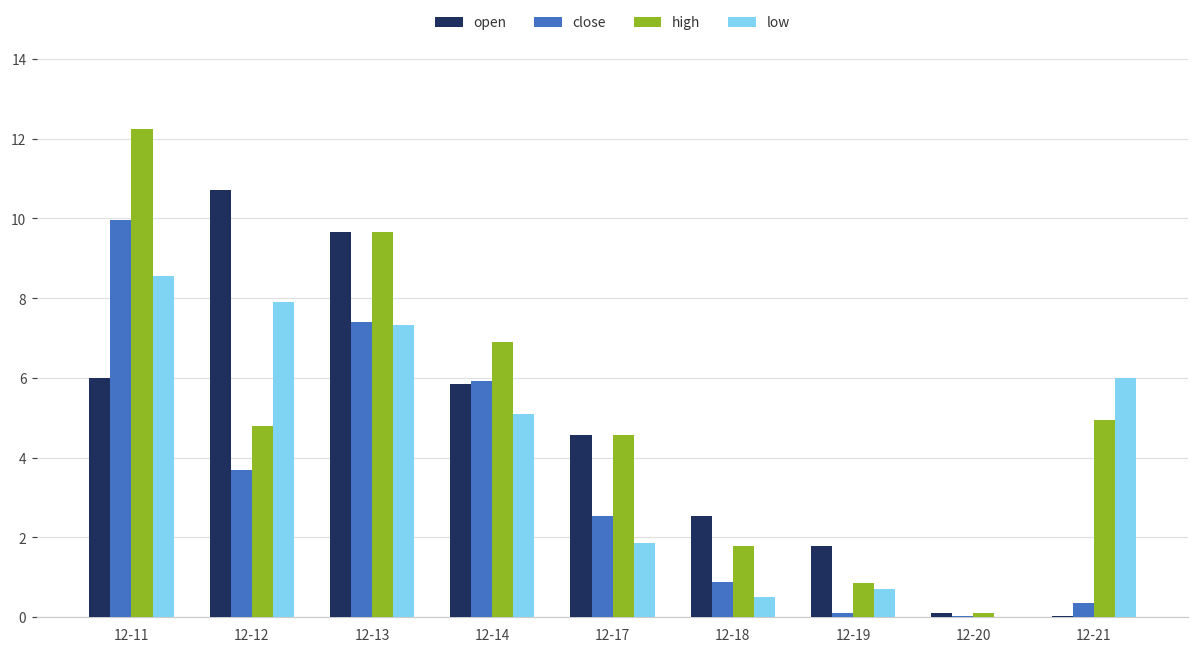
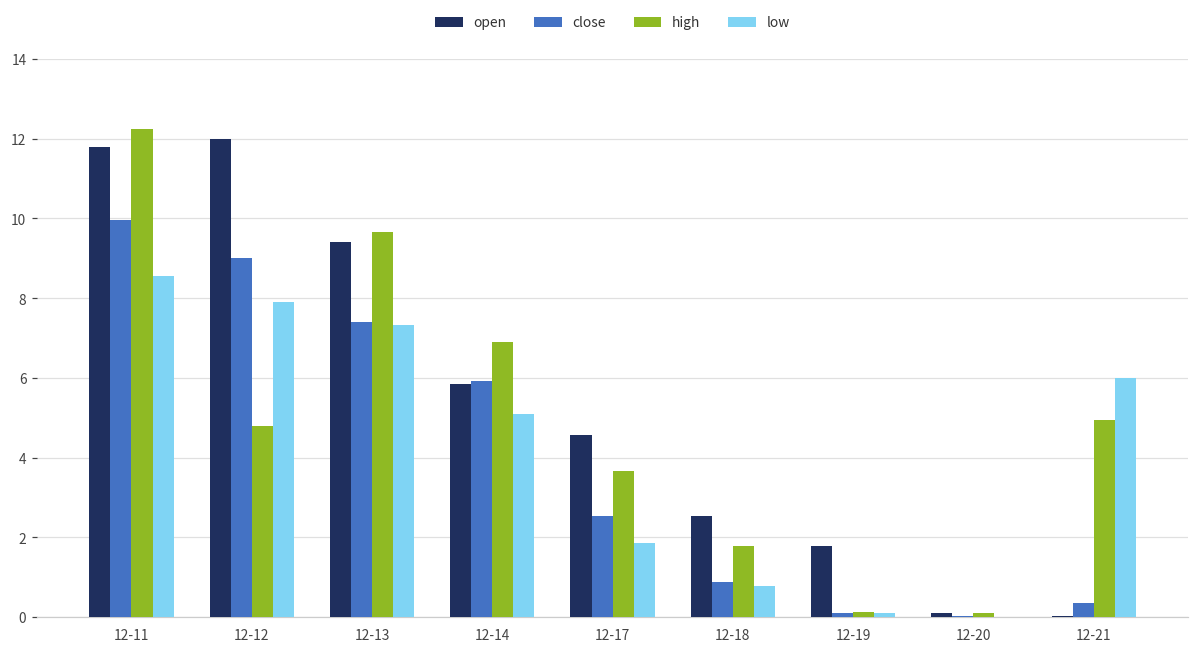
  {
    "open": {
-     "12-11": 6.0,
-     "12-12": 10.7,
-     "12-13": 9.7,
+     "12-11": 11.8,
+     "12-12": 12.0,
+     "12-13": 9.4,
      "12-14": 5.9,
      "12-17": 4.6,
      "12-18": 2.5,
      "12-19": 1.8,
      "12-20": 0.1
    },
    "close": {
      "12-11": 10.0,
-     "12-12": 3.7,
+     "12-12": 9.0,
      "12-13": 7.4,
      "12-14": 5.9,
      "12-17": 2.5,
      "12-18": 0.9,
      "12-19": 0.1,
      "12-21": 0.4
    },
    "high": {
      "12-11": 12.3,
      "12-12": 4.8,
      "12-13": 9.7,
      "12-14": 6.9,
-     "12-17": 4.6,
+     "12-17": 3.7,
      "12-18": 1.8,
-     "12-19": 0.9,
+     "12-19": 0.1,
      "12-20": 0.1,
      "12-21": 4.9
    },
    "low": {
      "12-11": 8.6,
      "12-12": 7.9,
      "12-13": 7.3,
      "12-14": 5.1,
      "12-17": 1.9,
-     "12-18": 0.5,
-     "12-19": 0.7,
+     "12-18": 0.8,
+     "12-19": 0.1,
      "12-21": 6.0
    }
  }
